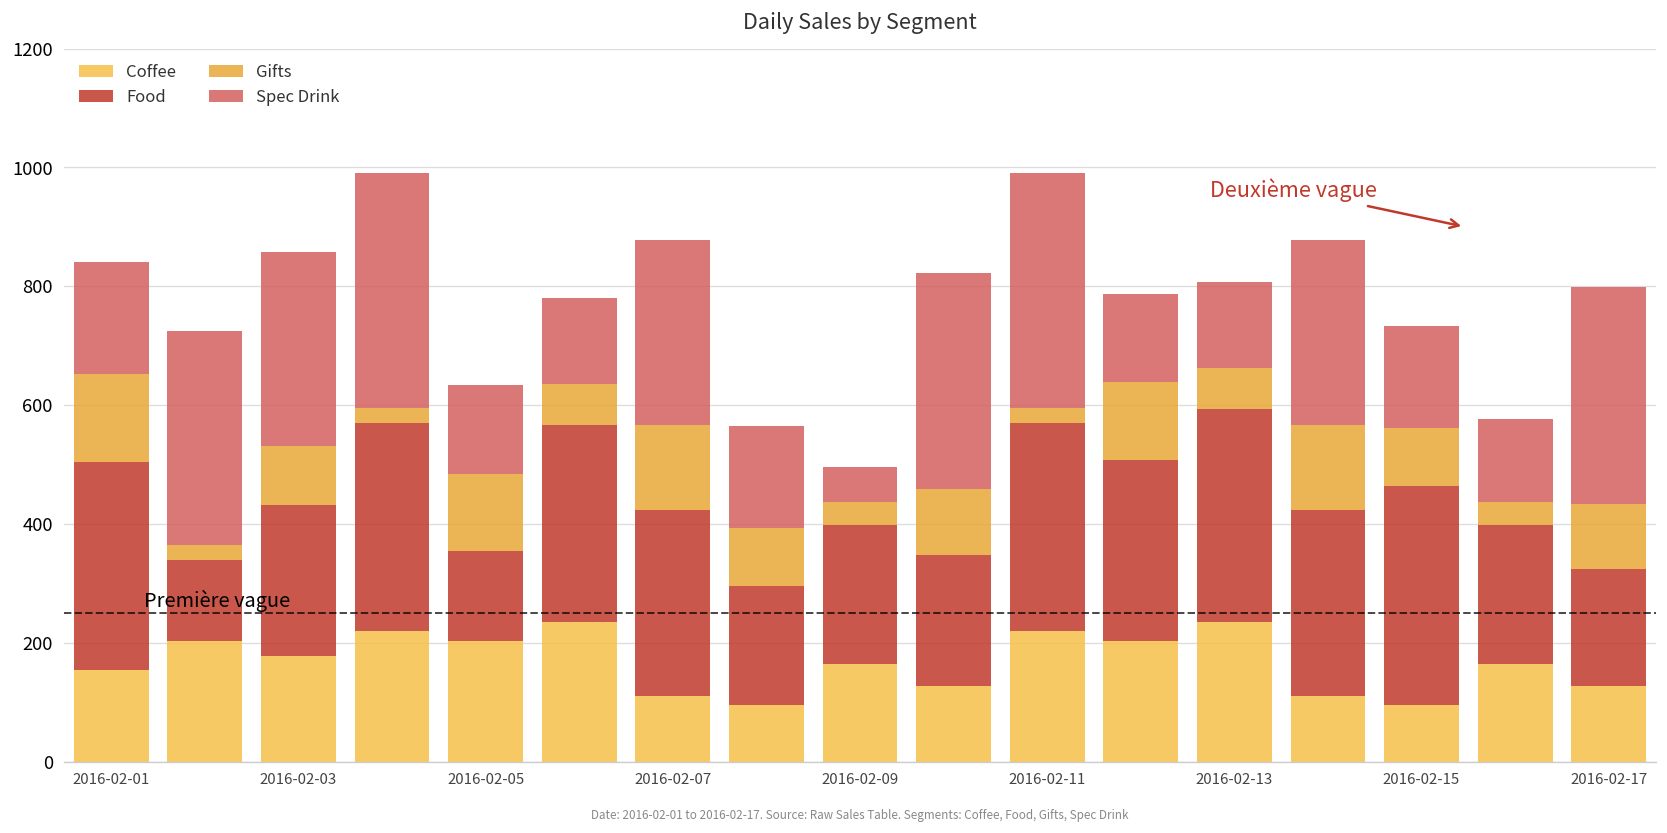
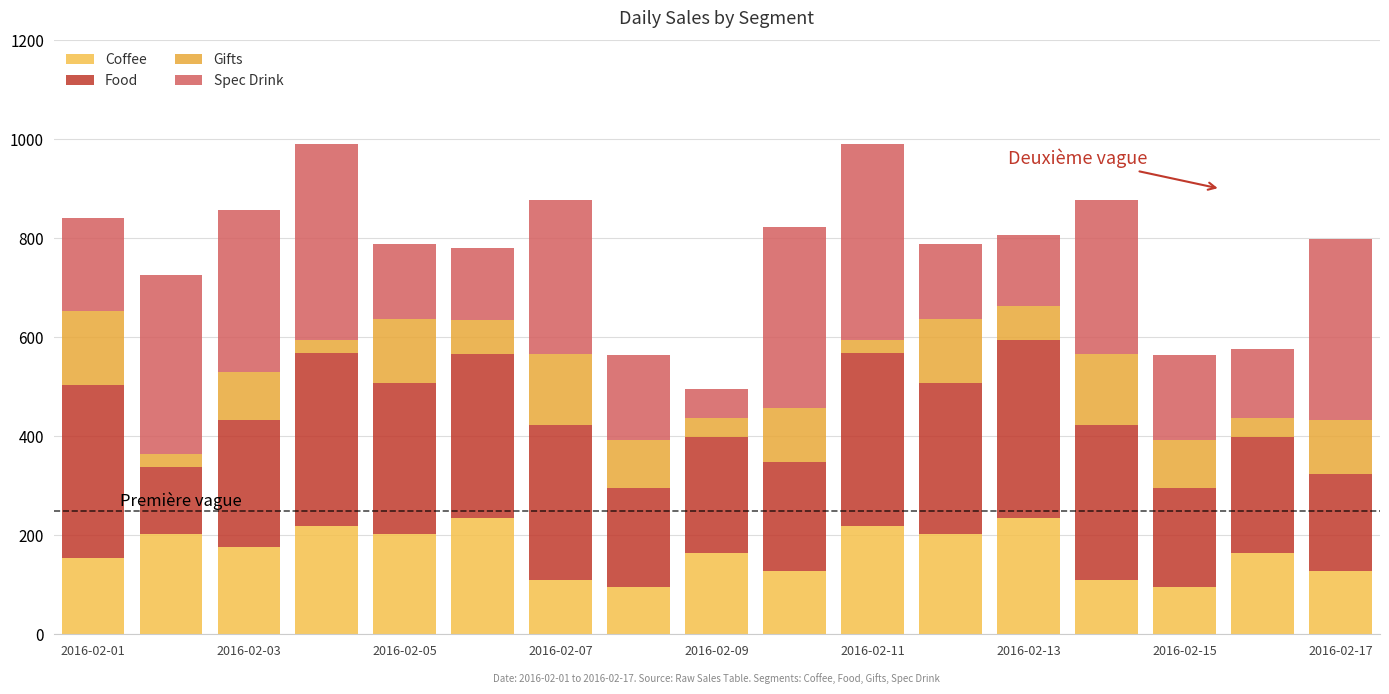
  {
    "Food": {
      "2016-02-01": 350,
      "2016-02-03": 250,
-     "2016-02-05": 150,
+     "2016-02-05": 310,
      "2016-02-07": 310,
      "2016-02-09": 230,
      "2016-02-11": 350,
      "2016-02-13": 360,
-     "2016-02-15": 370,
+     "2016-02-15": 200,
      "2016-02-17": 200
    },
    "Spec Drink": {
      "2016-02-01": 190,
      "2016-02-03": 330,
      "2016-02-05": 150,
      "2016-02-07": 310,
      "2016-02-09": 60,
      "2016-02-11": 390,
      "2016-02-13": 140,
      "2016-02-15": 170,
      "2016-02-17": 360
    }
  }
